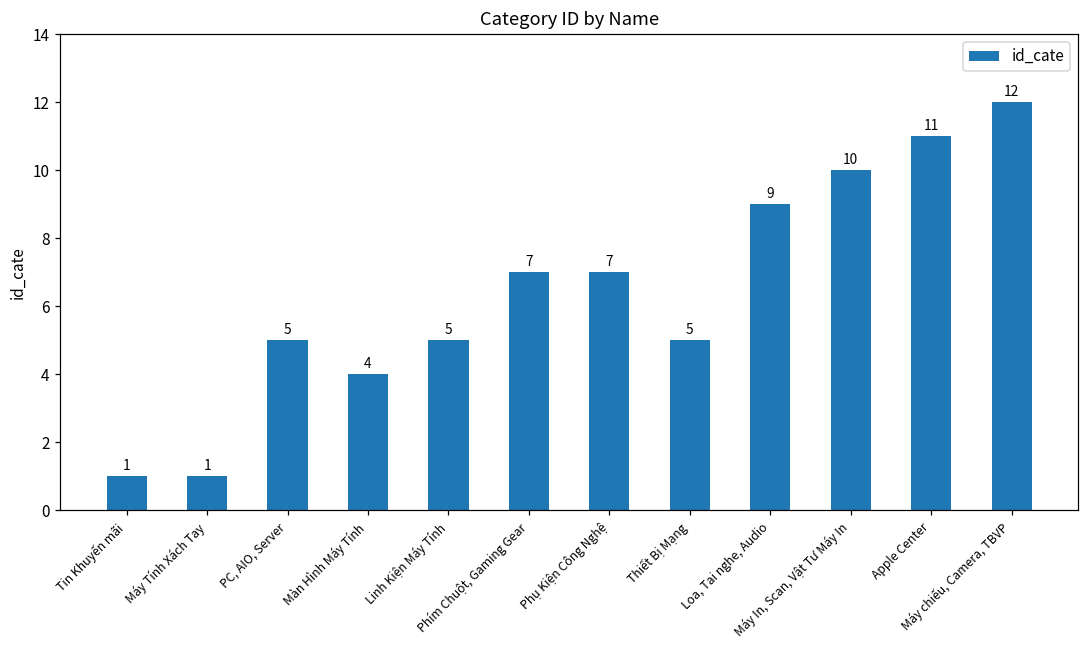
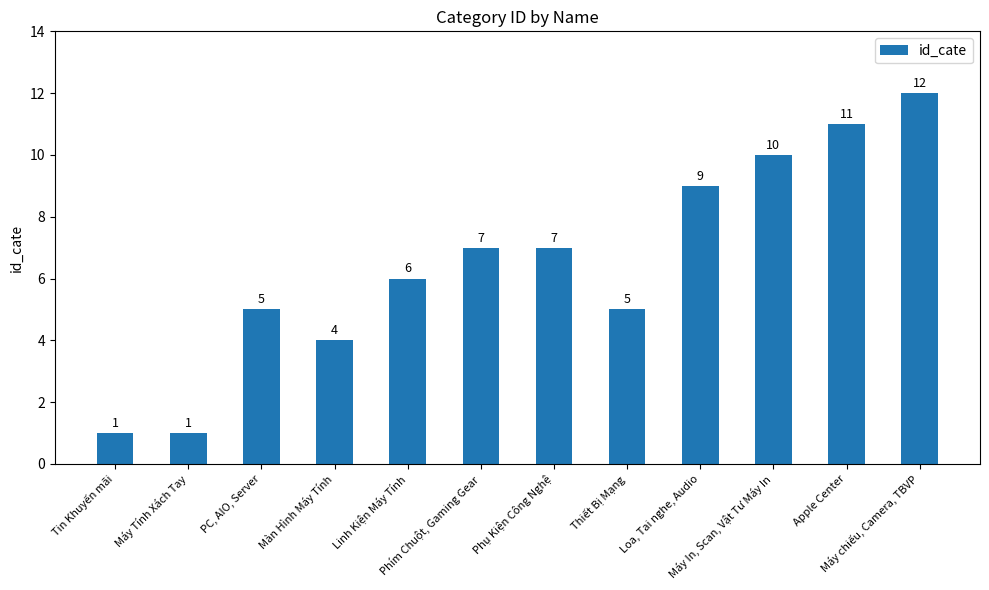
  {
    "Tin Khuyến mãi": 1,
    "Máy Tính Xách Tay": 1,
    "PC, AIO, Server": 5,
    "Màn Hình Máy Tính": 4,
-   "Linh Kiện Máy Tính": 5,
+   "Linh Kiện Máy Tính": 6,
    "Phím Chuột, Gaming Gear": 7,
    "Phụ Kiện Công Nghệ": 7,
    "Thiết Bị Mạng": 5,
    "Loa, Tai nghe, Audio": 9,
    "Máy In, Scan, Vật Tư Máy In": 10,
    "Apple Center": 11,
    "Máy chiếu, Camera, TBVP": 12
  }
